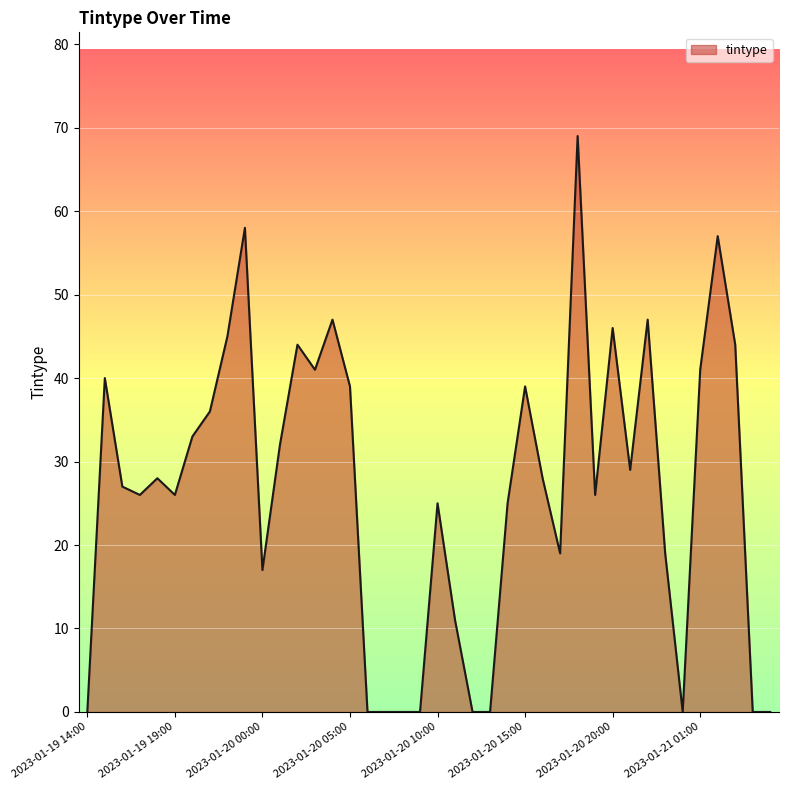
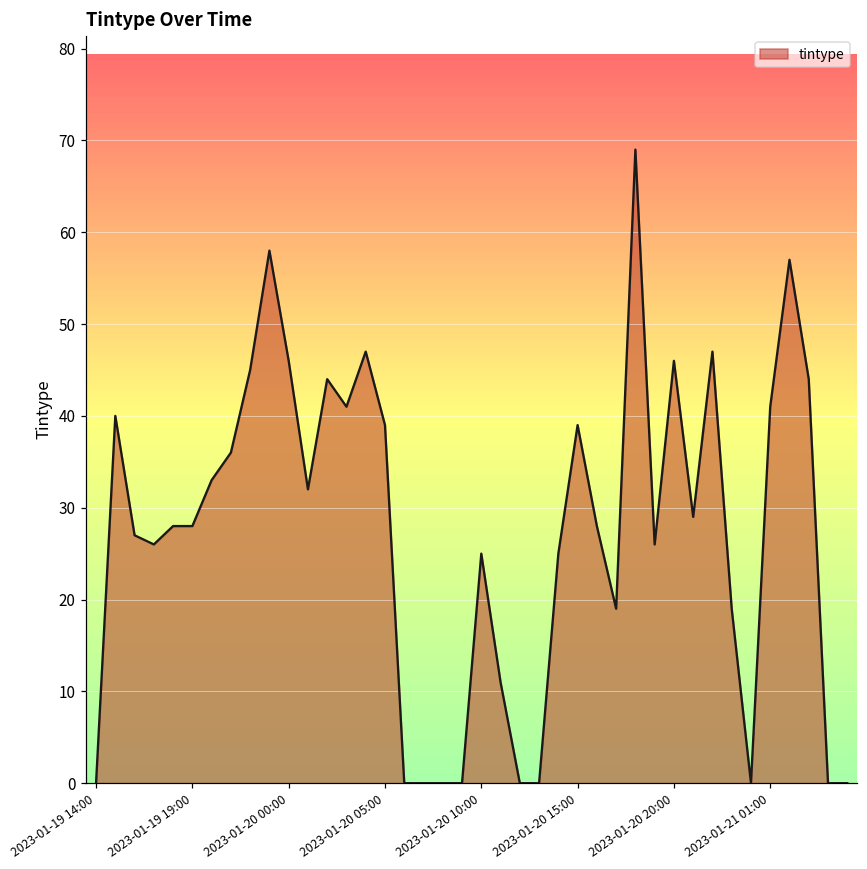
  {
    "2023-01-19 14:00": 0,
-   "2023-01-19 19:00": 26,
-   "2023-01-20 00:00": 17,
+   "2023-01-19 19:00": 28,
+   "2023-01-20 00:00": 46,
    "2023-01-20 05:00": 39,
    "2023-01-20 10:00": 25,
    "2023-01-20 15:00": 39,
    "2023-01-20 20:00": 46,
    "2023-01-21 01:00": 41
  }
